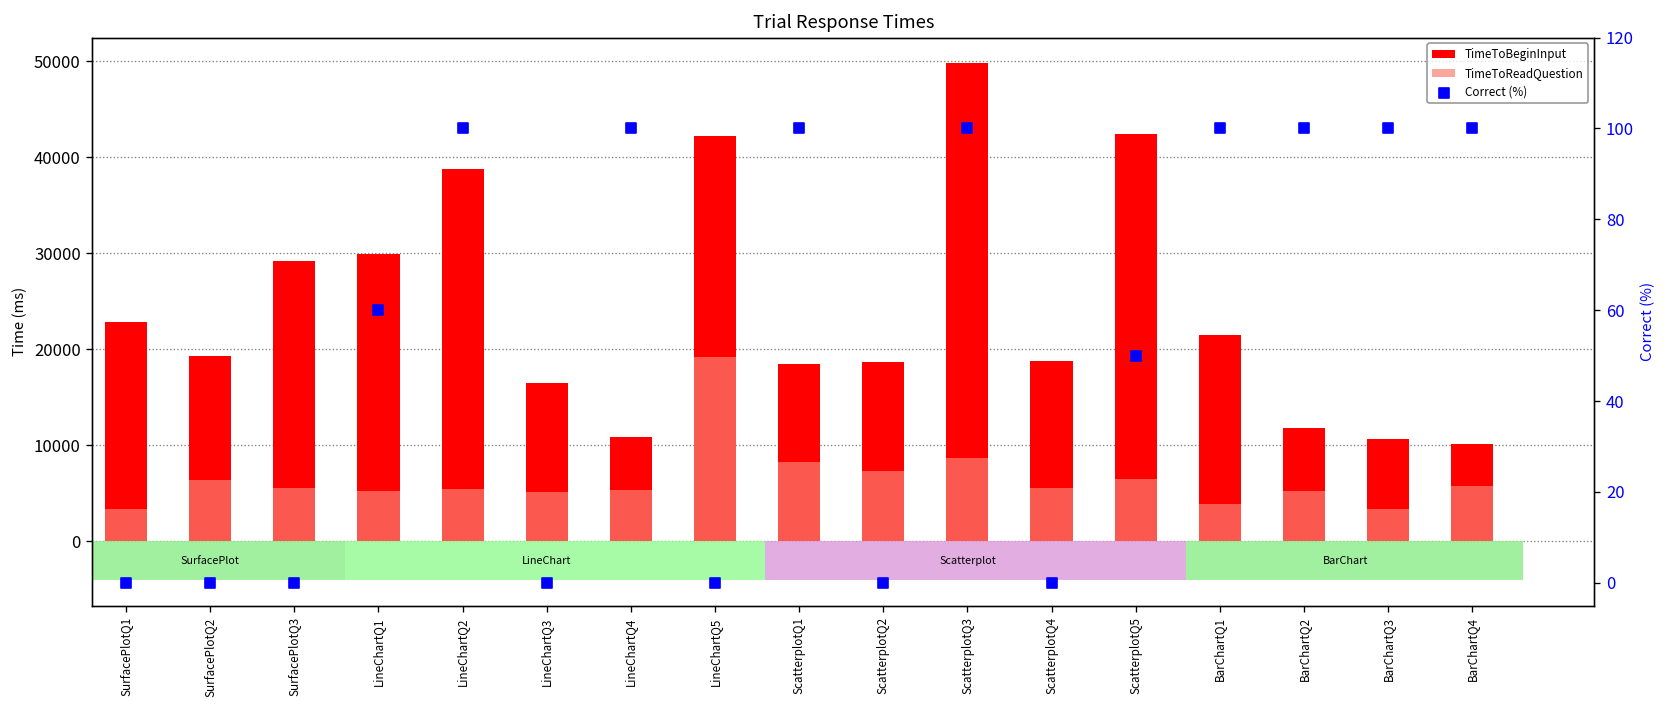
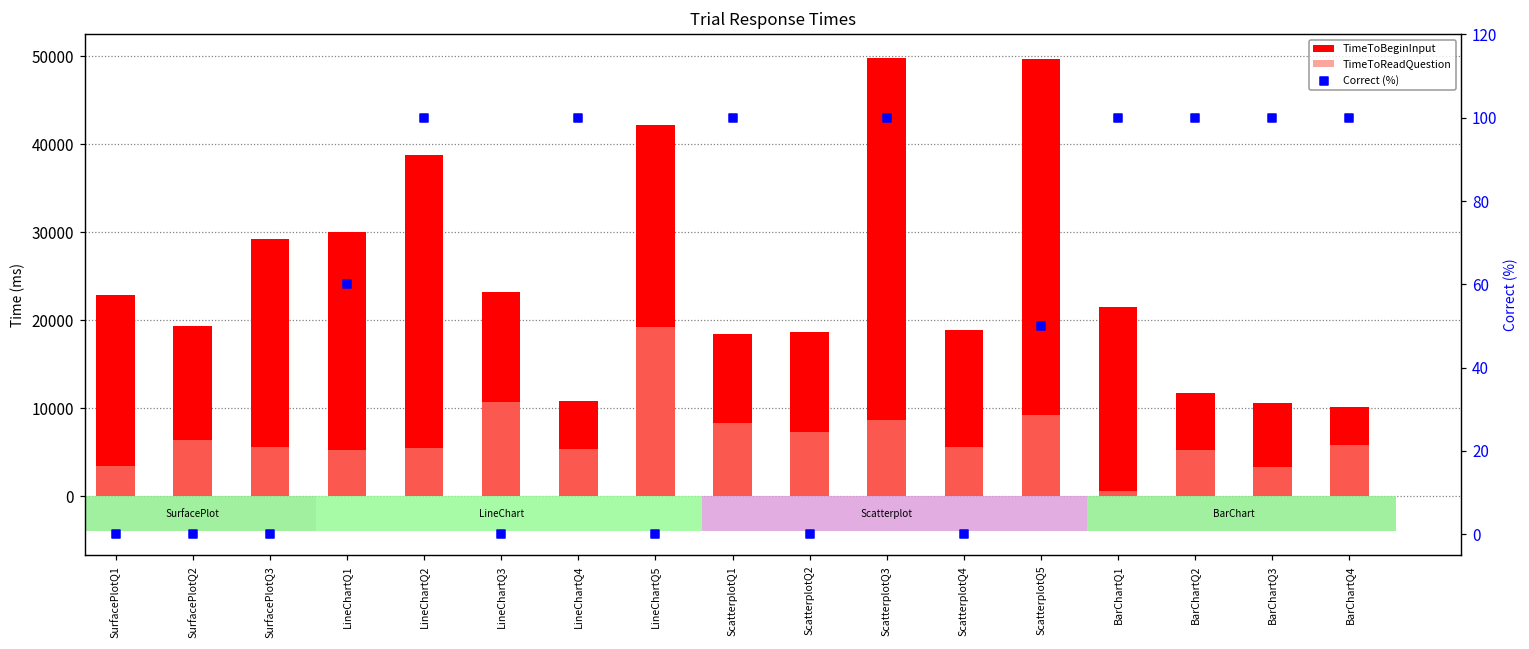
  {
    "TimeToBeginInput": {
      "SurfacePlotQ1": 23000,
      "SurfacePlotQ2": 19000,
      "SurfacePlotQ3": 29000,
      "LineChartQ1": 30000,
      "LineChartQ2": 39000,
-     "LineChartQ3": 17000,
+     "LineChartQ3": 23000,
      "LineChartQ4": 11000,
      "LineChartQ5": 42000,
      "ScatterplotQ1": 18000,
      "ScatterplotQ2": 19000,
      "ScatterplotQ3": 50000,
      "ScatterplotQ4": 19000,
-     "ScatterplotQ5": 42000,
+     "ScatterplotQ5": 50000,
      "BarChartQ1": 22000,
      "BarChartQ2": 12000,
      "BarChartQ3": 11000,
      "BarChartQ4": 10000
    },
    "TimeToReadQuestion": {
-     "LineChartQ3": 5000,
-     "ScatterplotQ5": 6000,
-     "BarChartQ1": 4000
+     "LineChartQ3": 11000,
+     "ScatterplotQ5": 9000,
+     "BarChartQ1": 1000
    }
  }
